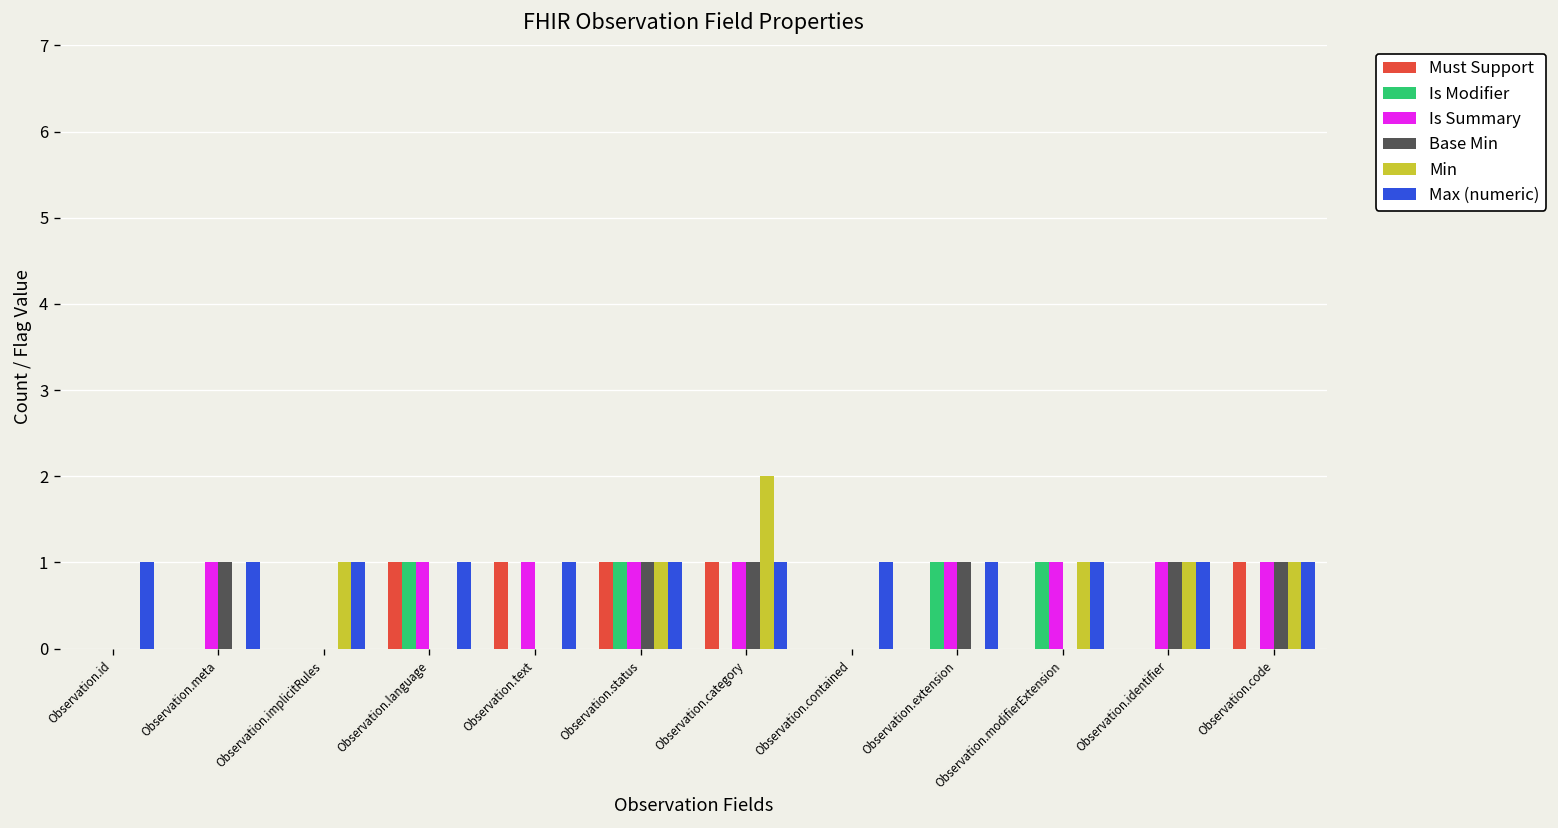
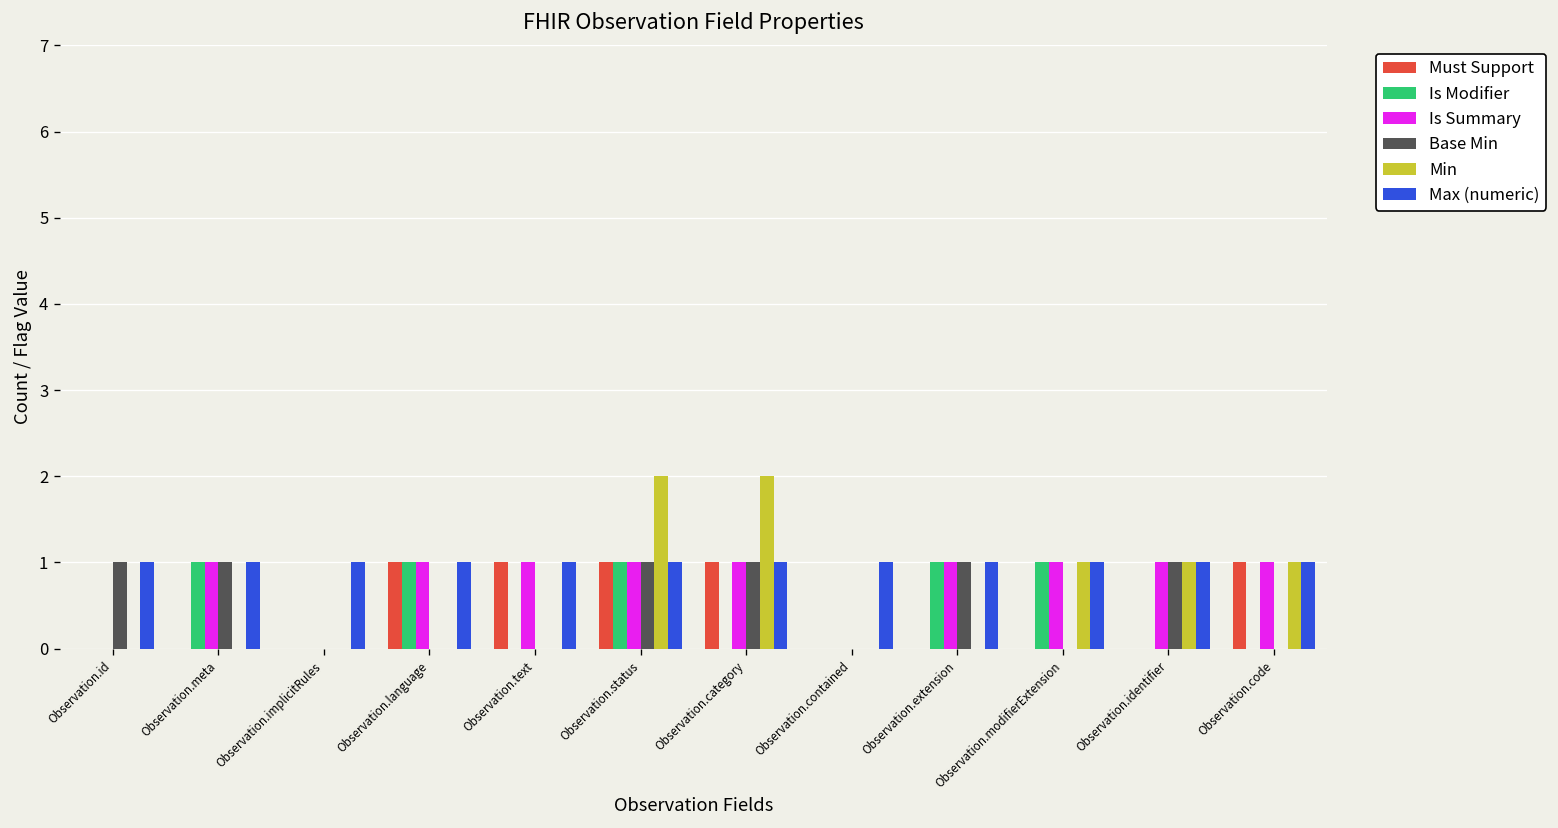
  {
    "Must Support": {
      "Observation.id": 0,
      "Observation.meta": 0,
      "Observation.implicitRules": 0,
      "Observation.language": 1,
      "Observation.text": 1,
      "Observation.status": 1,
      "Observation.category": 1,
      "Observation.contained": 0,
      "Observation.extension": 0,
      "Observation.modifierExtension": 0,
      "Observation.identifier": 0,
      "Observation.code": 1
    },
    "Is Modifier": {
      "Observation.id": 0,
-     "Observation.meta": 0,
+     "Observation.meta": 1,
      "Observation.implicitRules": 0,
      "Observation.language": 1,
      "Observation.text": 0,
      "Observation.status": 1,
      "Observation.category": 0,
      "Observation.contained": 0,
      "Observation.extension": 1,
      "Observation.modifierExtension": 1,
      "Observation.identifier": 0,
      "Observation.code": 0
    },
    "Is Summary": {
      "Observation.id": 0,
      "Observation.meta": 1,
      "Observation.implicitRules": 0,
      "Observation.language": 1,
      "Observation.text": 1,
      "Observation.status": 1,
      "Observation.category": 1,
      "Observation.contained": 0,
      "Observation.extension": 1,
      "Observation.modifierExtension": 1,
      "Observation.identifier": 1,
      "Observation.code": 1
    },
    "Base Min": {
-     "Observation.id": 0,
+     "Observation.id": 1,
      "Observation.meta": 1,
      "Observation.implicitRules": 0,
      "Observation.language": 0,
      "Observation.text": 0,
      "Observation.status": 1,
      "Observation.category": 1,
      "Observation.contained": 0,
      "Observation.extension": 1,
      "Observation.modifierExtension": 0,
      "Observation.identifier": 1,
-     "Observation.code": 1
+     "Observation.code": 0
    },
    "Min": {
      "Observation.id": 0,
      "Observation.meta": 0,
-     "Observation.implicitRules": 1,
+     "Observation.implicitRules": 0,
      "Observation.language": 0,
      "Observation.text": 0,
-     "Observation.status": 1,
+     "Observation.status": 2,
      "Observation.category": 2,
      "Observation.contained": 0,
      "Observation.extension": 0,
      "Observation.modifierExtension": 1,
      "Observation.identifier": 1,
      "Observation.code": 1
    },
    "Max (numeric)": {
      "Observation.id": 1,
      "Observation.meta": 1,
      "Observation.implicitRules": 1,
      "Observation.language": 1,
      "Observation.text": 1,
      "Observation.status": 1,
      "Observation.category": 1,
      "Observation.contained": 1,
      "Observation.extension": 1,
      "Observation.modifierExtension": 1,
      "Observation.identifier": 1,
      "Observation.code": 1
    }
  }
